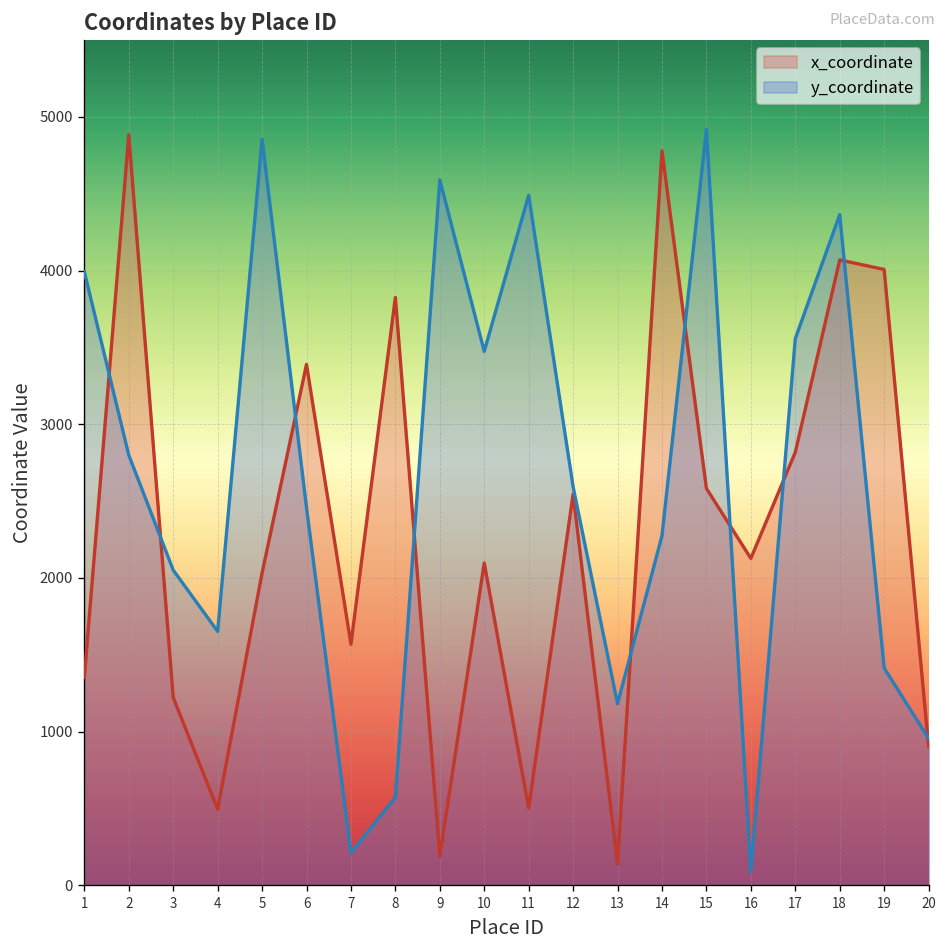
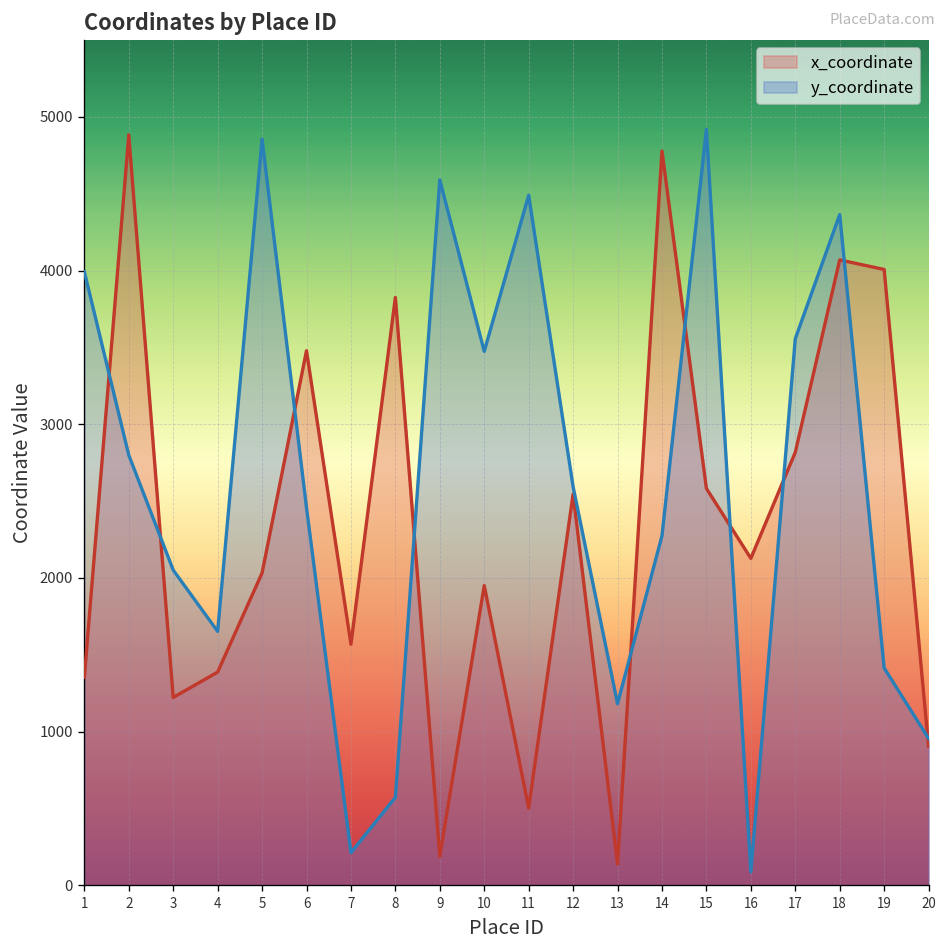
  {
    "x_coordinate": {
      "1": 1350,
      "2": 4880,
      "3": 1220,
-     "4": 490,
+     "4": 1390,
      "5": 2030,
-     "6": 3390,
+     "6": 3480,
      "7": 1570,
      "8": 3830,
      "9": 190,
-     "10": 2100,
+     "10": 1950,
      "11": 500,
      "12": 2550,
      "13": 140,
      "14": 4780,
      "15": 2580,
      "16": 2130,
      "17": 2820,
      "18": 4070,
      "19": 4010,
      "20": 900
    },
    "y_coordinate": {
      "1": 3990,
      "2": 2800,
      "3": 2050,
      "4": 1650,
      "5": 4860,
      "6": 2460,
      "7": 210,
      "8": 570,
      "9": 4590,
      "10": 3470,
      "11": 4490,
      "12": 2590,
      "13": 1180,
      "14": 2270,
      "15": 4920,
      "16": 90,
      "17": 3560,
      "18": 4360,
      "19": 1410,
      "20": 960
    }
  }
